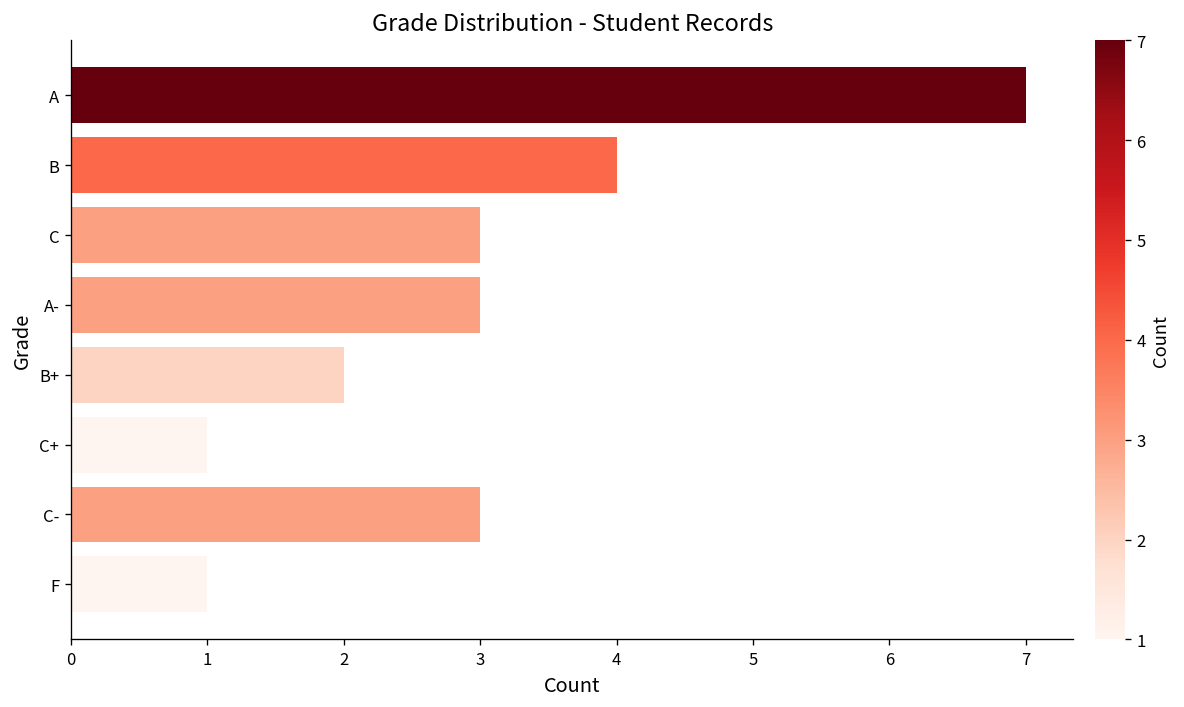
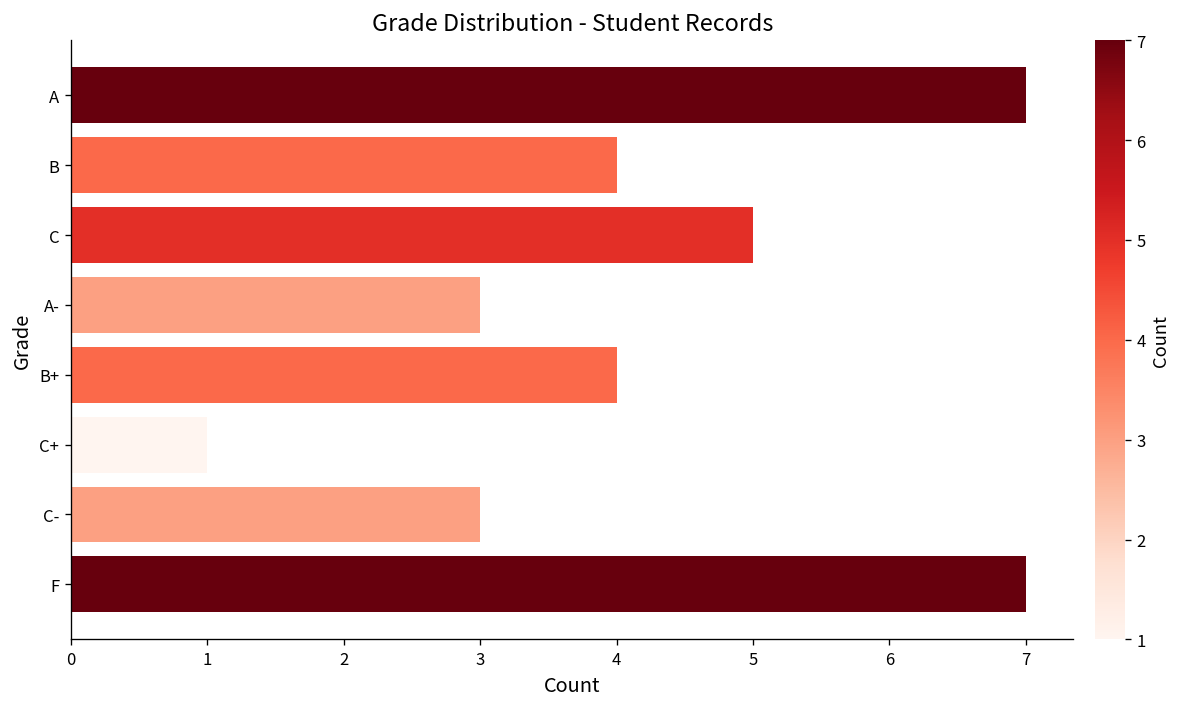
  {
    "A": 7,
    "B": 4,
-   "C": 3,
+   "C": 5,
    "A-": 3,
-   "B+": 2,
+   "B+": 4,
    "C+": 1,
    "C-": 3,
-   "F": 1
+   "F": 7
  }
